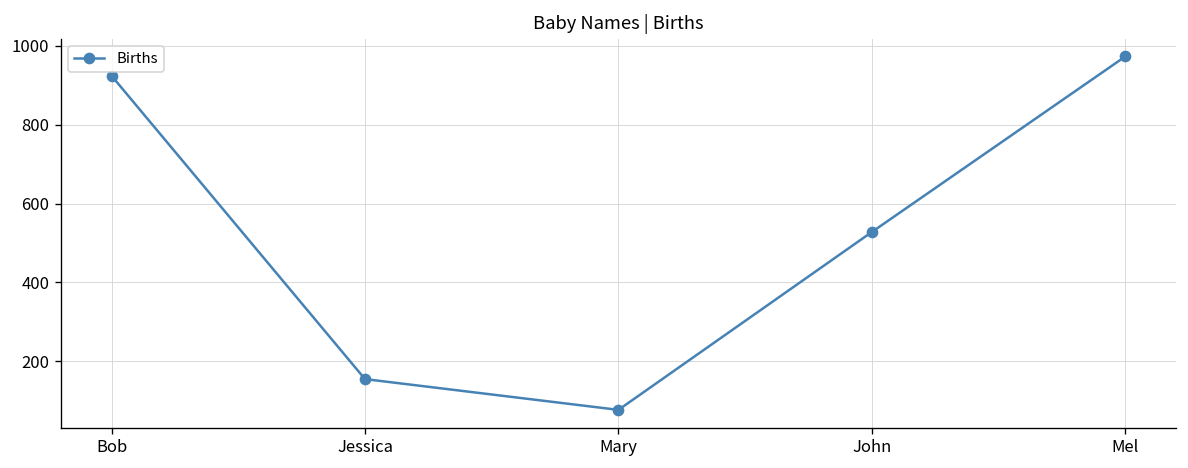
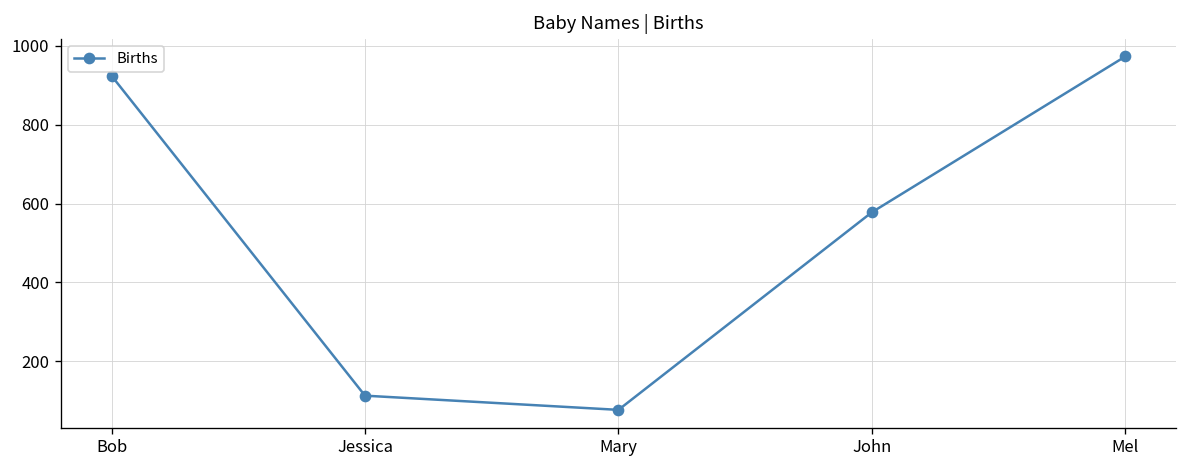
  {
    "Bob": 920,
-   "Jessica": 160,
+   "Jessica": 110,
    "Mary": 80,
-   "John": 530,
+   "John": 580,
    "Mel": 970
  }
